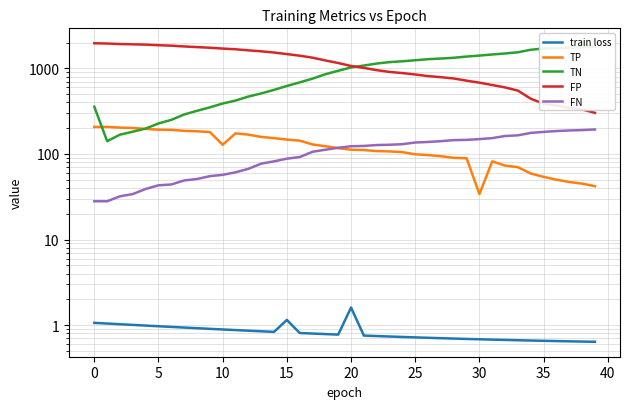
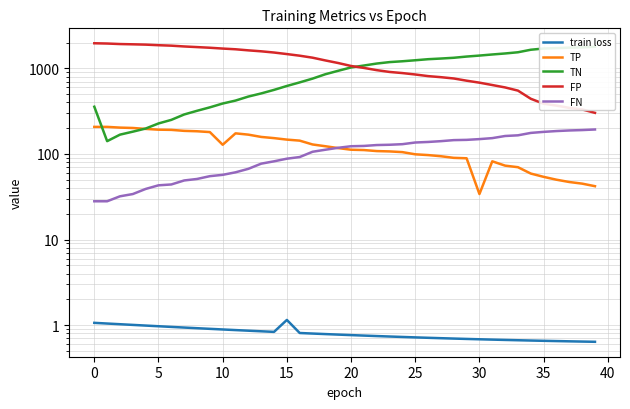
  {
    "train loss": {
      "0": 1.1,
      "5": 1.0,
      "10": 0.9,
      "15": 1.2,
-     "20": 1.6,
+     "20": 0.8,
      "25": 0.7,
      "30": 0.7,
      "35": 0.7
    },
    "TP": {
      "0": 210,
      "5": 190,
      "10": 130,
      "15": 150,
      "20": 110,
      "25": 100,
      "30": 34,
      "35": 50
    },
    "TN": {
      "0": 360,
      "5": 230,
      "10": 400,
      "15": 600,
      "25": 1200,
      "30": 1400
    },
    "FP": {
      "0": 2000,
      "5": 1900,
      "10": 1700,
      "15": 1500,
      "25": 800,
      "30": 700
    },
    "FN": {
      "0": 28,
      "5": 40,
      "10": 60,
      "15": 90,
      "20": 120,
      "25": 140,
      "30": 150,
      "35": 180
    }
  }
